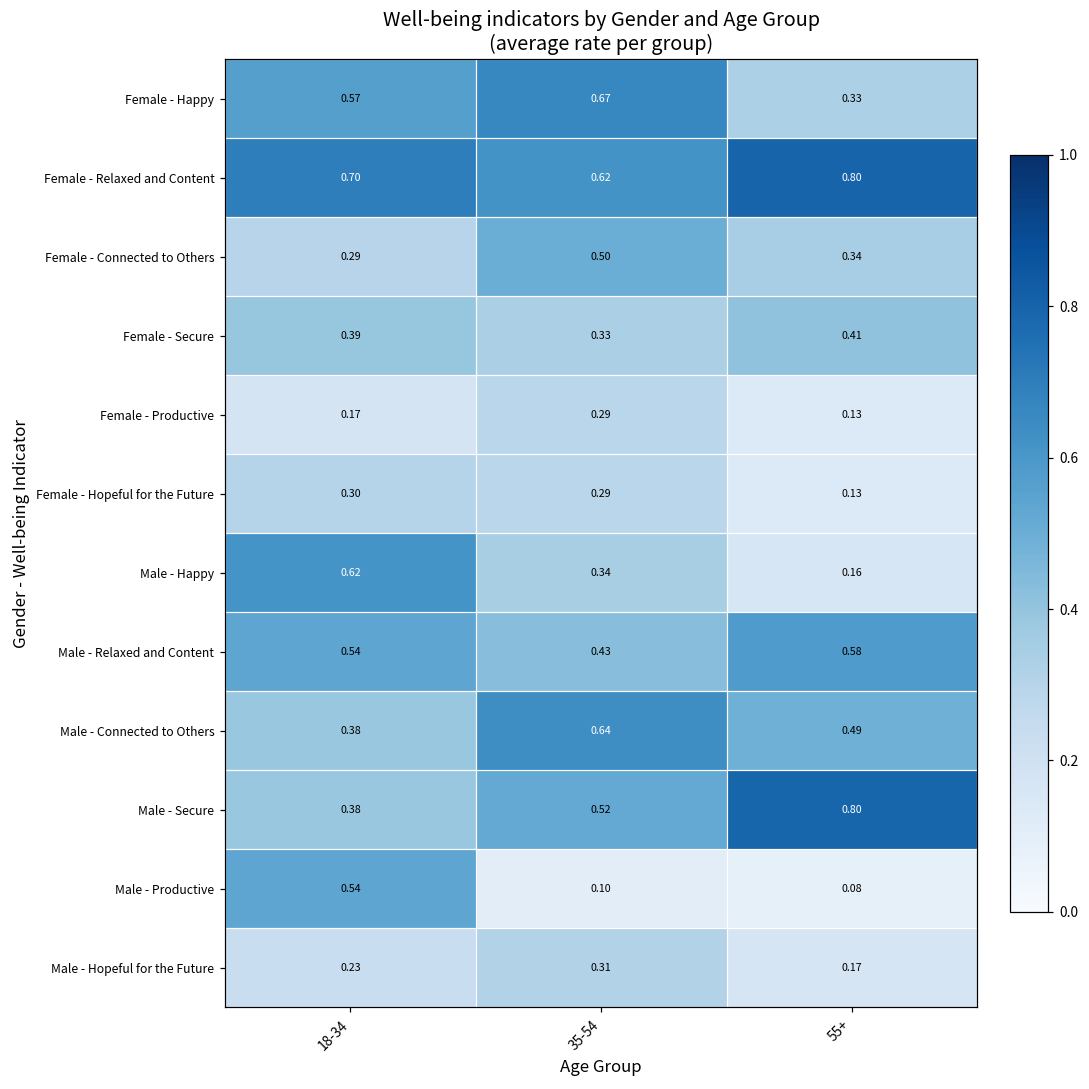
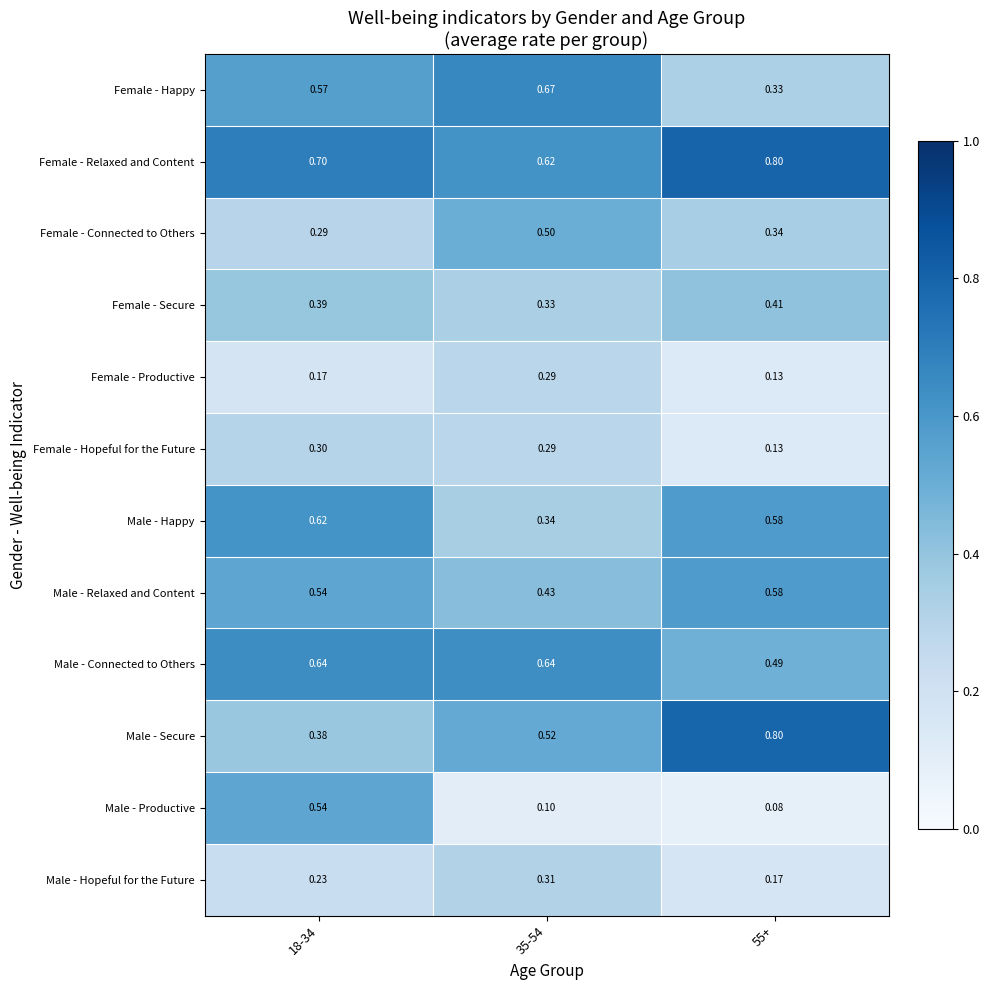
  {
    "Female - Happy": {
      "18-34": 0.57,
      "35-54": 0.67,
      "55+": 0.33
    },
    "Female - Relaxed and Content": {
      "18-34": 0.70,
      "35-54": 0.62,
      "55+": 0.80
    },
    "Female - Connected to Others": {
      "18-34": 0.29,
      "35-54": 0.50,
      "55+": 0.34
    },
    "Female - Secure": {
      "18-34": 0.39,
      "35-54": 0.33,
      "55+": 0.41
    },
    "Female - Productive": {
      "18-34": 0.17,
      "35-54": 0.29,
      "55+": 0.13
    },
    "Female - Hopeful for the Future": {
      "18-34": 0.30,
      "35-54": 0.29,
      "55+": 0.13
    },
    "Male - Happy": {
      "18-34": 0.62,
      "35-54": 0.34,
-     "55+": 0.16
+     "55+": 0.58
    },
    "Male - Relaxed and Content": {
      "18-34": 0.54,
      "35-54": 0.43,
      "55+": 0.58
    },
    "Male - Connected to Others": {
-     "18-34": 0.38,
+     "18-34": 0.64,
      "35-54": 0.64,
      "55+": 0.49
    },
    "Male - Secure": {
      "18-34": 0.38,
      "35-54": 0.52,
      "55+": 0.80
    },
    "Male - Productive": {
      "18-34": 0.54,
      "35-54": 0.10,
      "55+": 0.08
    },
    "Male - Hopeful for the Future": {
      "18-34": 0.23,
      "35-54": 0.31,
      "55+": 0.17
    }
  }
